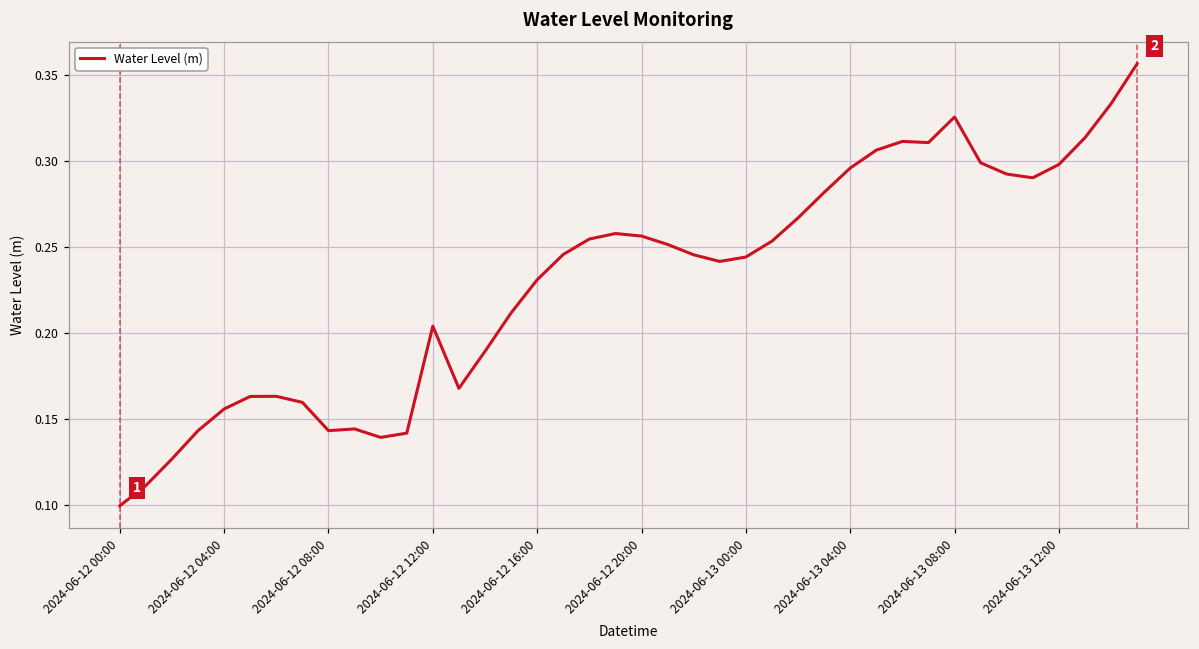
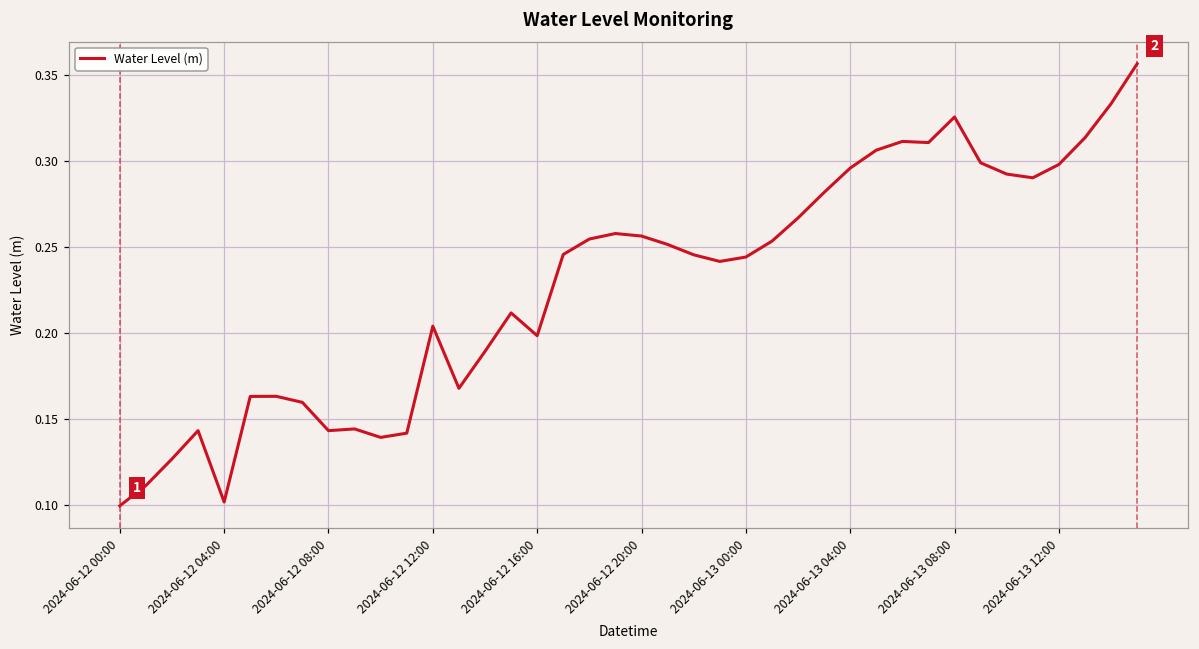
  {
    "2024-06-12 00:00": 0.099,
-   "2024-06-12 04:00": 0.156,
+   "2024-06-12 04:00": 0.102,
    "2024-06-12 08:00": 0.143,
    "2024-06-12 12:00": 0.204,
-   "2024-06-12 16:00": 0.231,
+   "2024-06-12 16:00": 0.198,
    "2024-06-12 20:00": 0.256,
    "2024-06-13 00:00": 0.244,
    "2024-06-13 04:00": 0.296,
    "2024-06-13 08:00": 0.325,
    "2024-06-13 12:00": 0.298
  }
